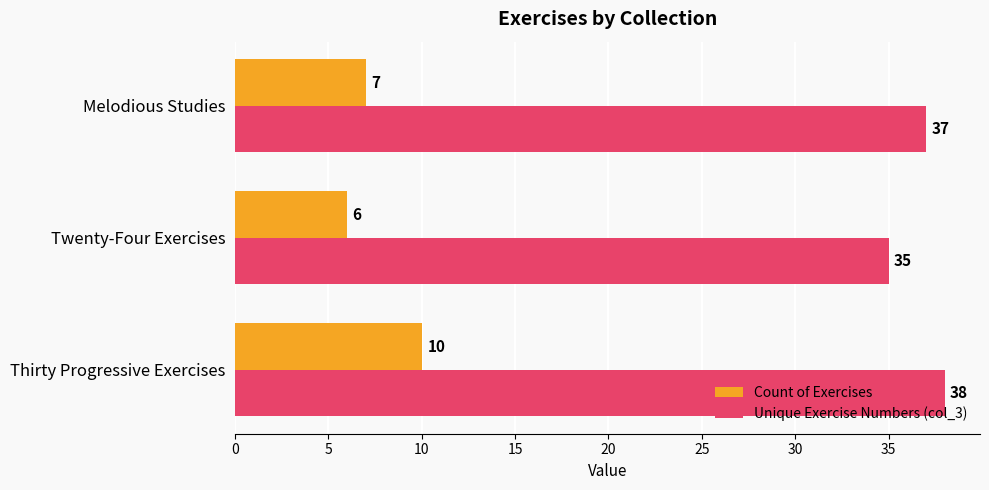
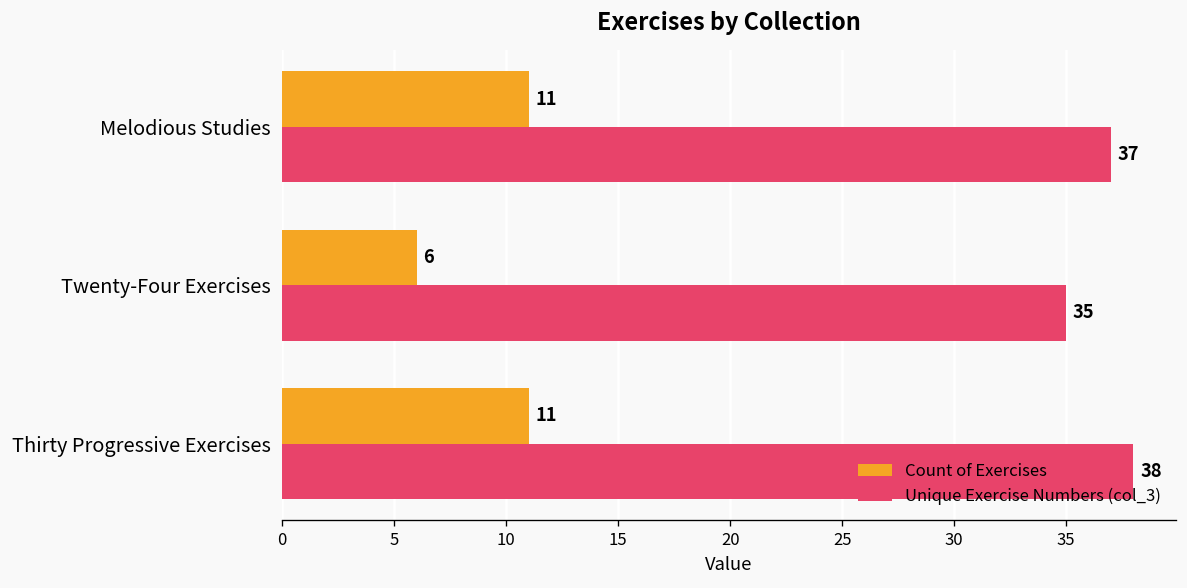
  {
    "Count of Exercises": {
-     "Melodious Studies": 7,
+     "Melodious Studies": 11,
      "Twenty-Four Exercises": 6,
-     "Thirty Progressive Exercises": 10
+     "Thirty Progressive Exercises": 11
    },
    "Unique Exercise Numbers (col_3)": {
      "Melodious Studies": 37,
      "Twenty-Four Exercises": 35,
      "Thirty Progressive Exercises": 38
    }
  }
